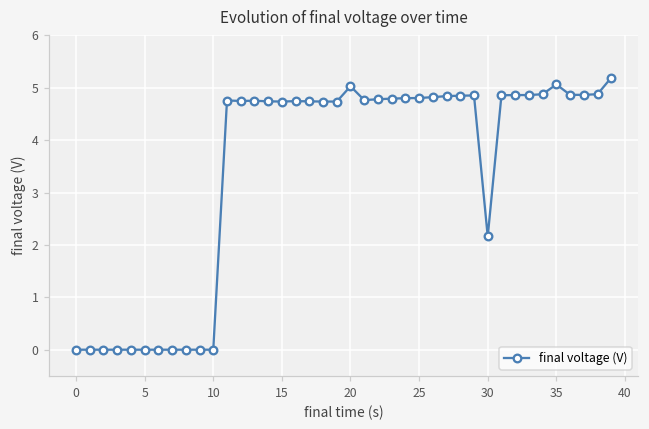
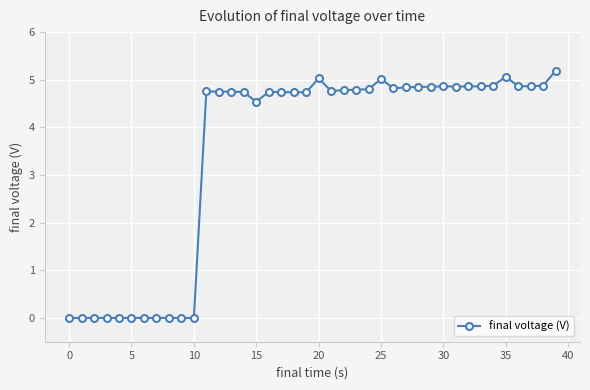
  {
    "0": 0.0,
    "5": 0.0,
    "10": 0.0,
-   "15": 4.7,
+   "15": 4.5,
    "20": 5.0,
-   "25": 4.8,
-   "30": 2.2,
+   "25": 5.0,
+   "30": 4.9,
    "35": 5.1
  }
